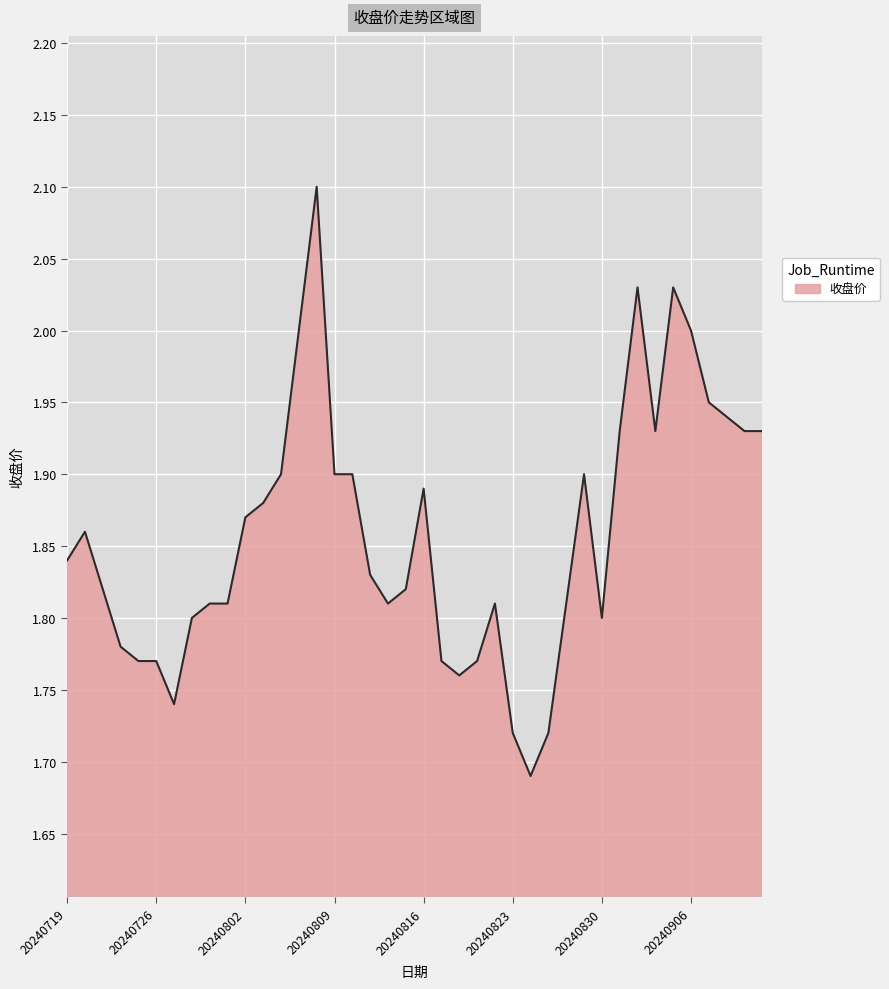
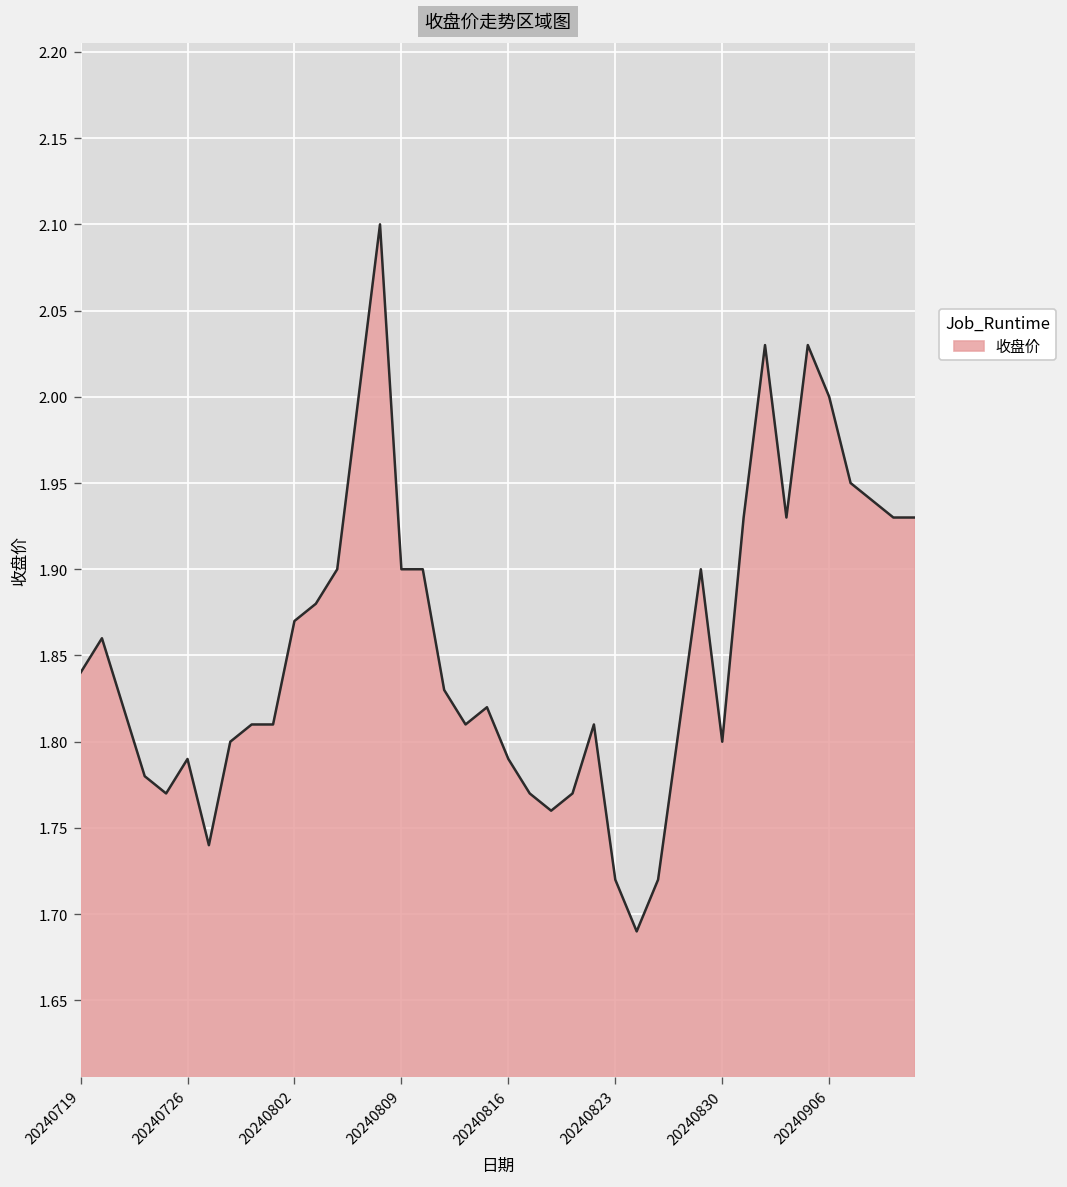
  {
    "20240719": 1.84,
-   "20240726": 1.77,
+   "20240726": 1.79,
    "20240802": 1.87,
    "20240809": 1.90,
-   "20240816": 1.89,
+   "20240816": 1.79,
    "20240823": 1.72,
    "20240830": 1.80,
    "20240906": 2.00
  }
